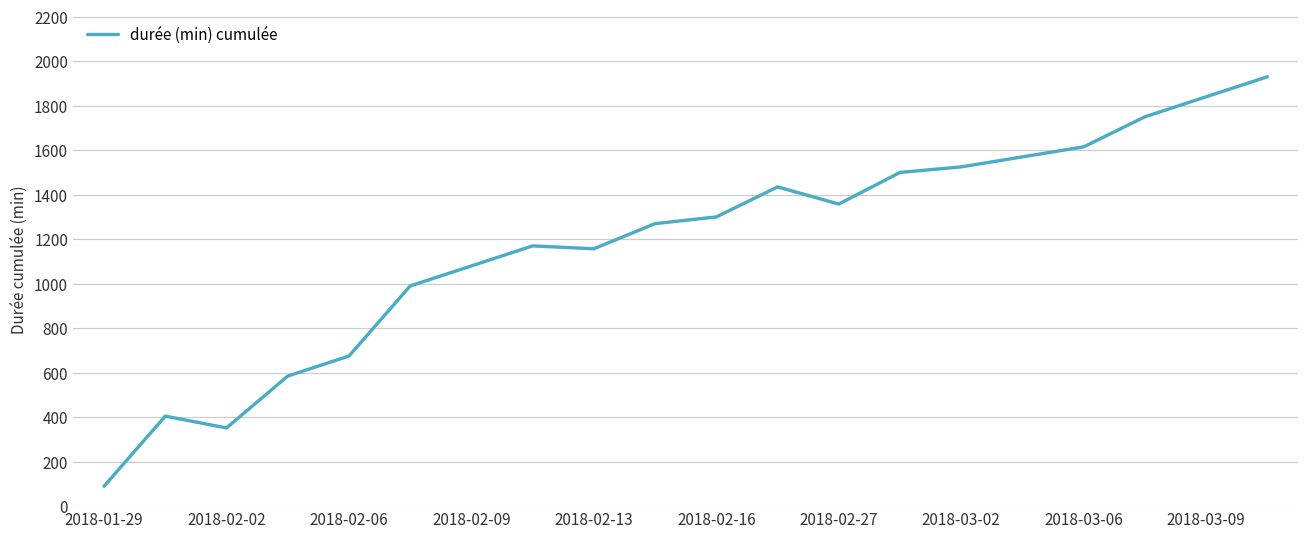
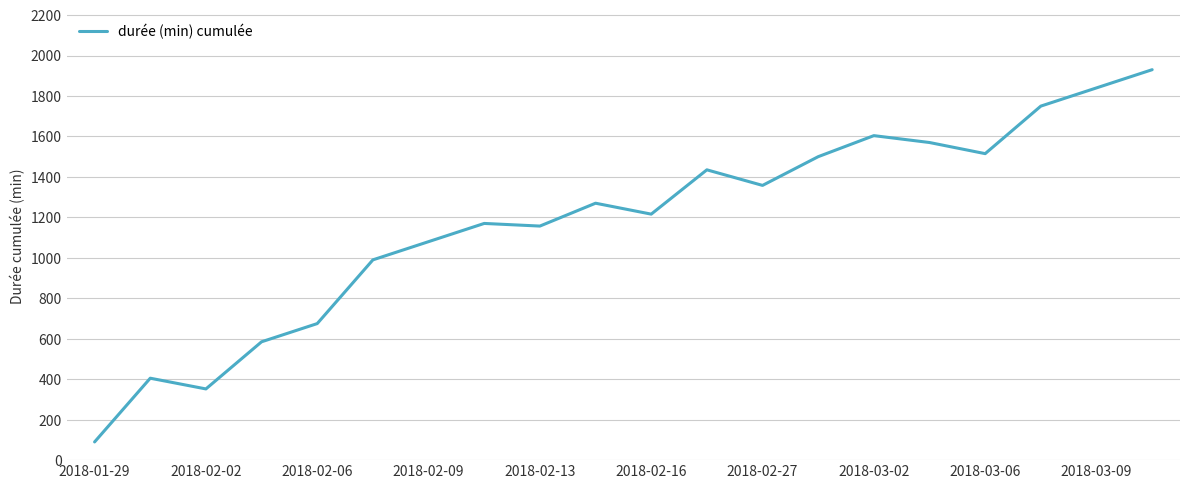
  {
    "2018-01-29": 90,
    "2018-02-02": 350,
    "2018-02-06": 680,
    "2018-02-09": 1080,
    "2018-02-13": 1160,
-   "2018-02-16": 1300,
+   "2018-02-16": 1220,
    "2018-02-27": 1360,
-   "2018-03-02": 1530,
-   "2018-03-06": 1620,
+   "2018-03-02": 1600,
+   "2018-03-06": 1520,
    "2018-03-09": 1840
  }
